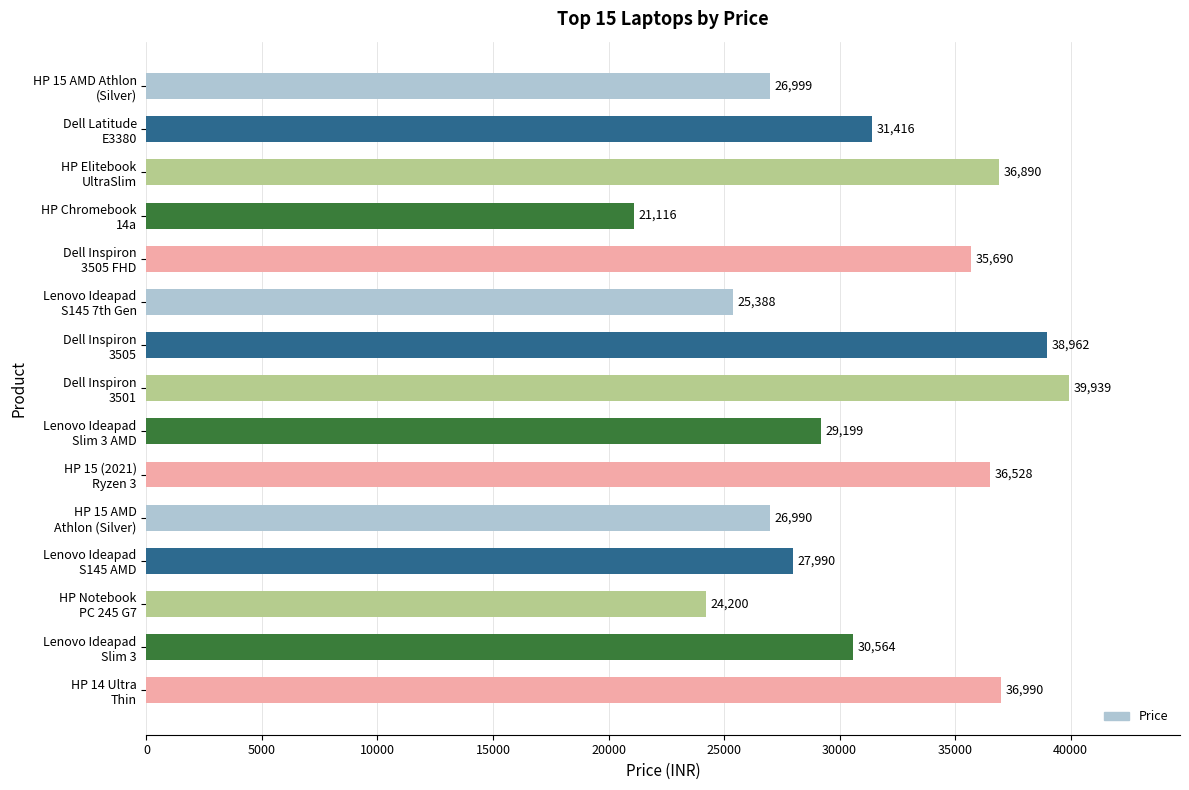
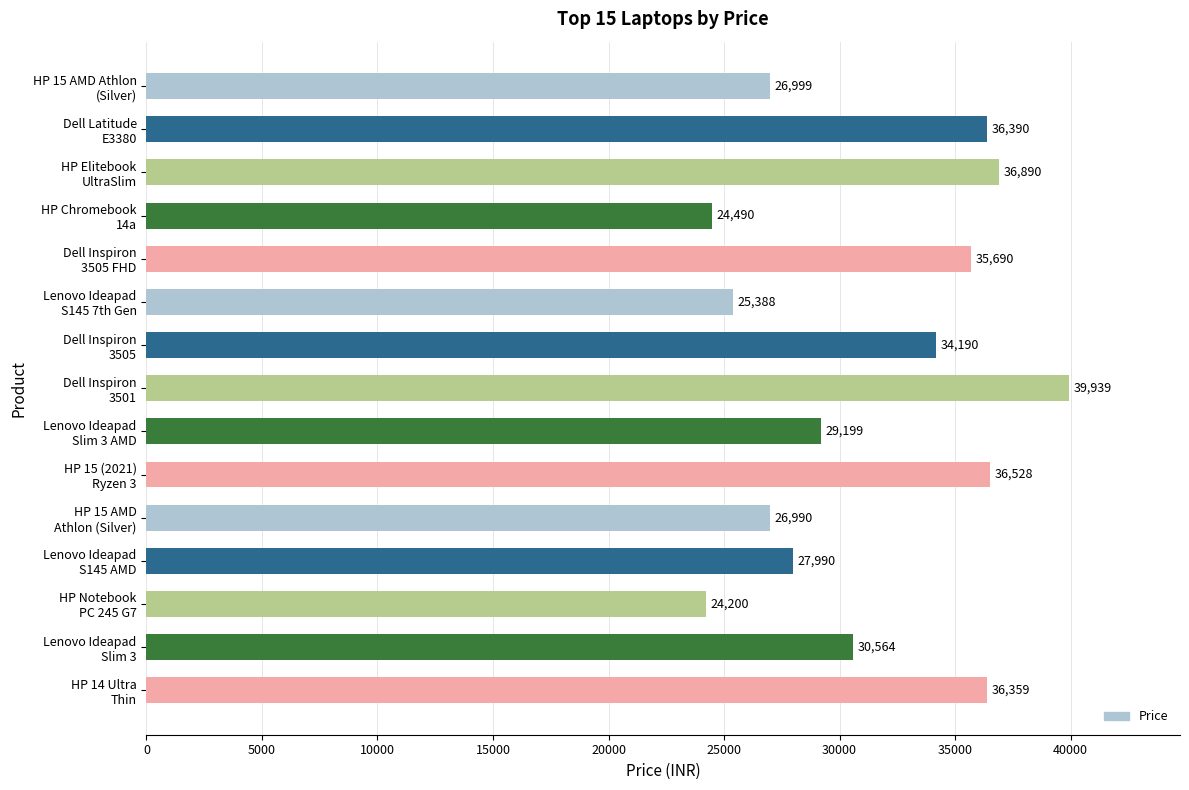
  {
-   "Dell Latitude E3380": "31,416",
+   "Dell Latitude E3380": "36,390",
    "HP Elitebook UltraSlim": "36,890",
-   "HP Chromebook 14a": "21,116",
+   "HP Chromebook 14a": "24,490",
    "Dell Inspiron 3505 FHD": "35,690",
    "Lenovo Ideapad S145 7th Gen": "25,388",
-   "Dell Inspiron 3505": "38,962",
+   "Dell Inspiron 3505": "34,190",
    "Dell Inspiron 3501": "39,939",
    "Lenovo Ideapad Slim 3 AMD": "29,199",
    "HP 15 (2021) Ryzen 3": "36,528",
    "Lenovo Ideapad S145 AMD": "27,990",
    "HP Notebook PC 245 G7": "24,200",
    "Lenovo Ideapad Slim 3": "30,564",
-   "HP 14 Ultra Thin": "36,990"
+   "HP 14 Ultra Thin": "36,359"
  }
